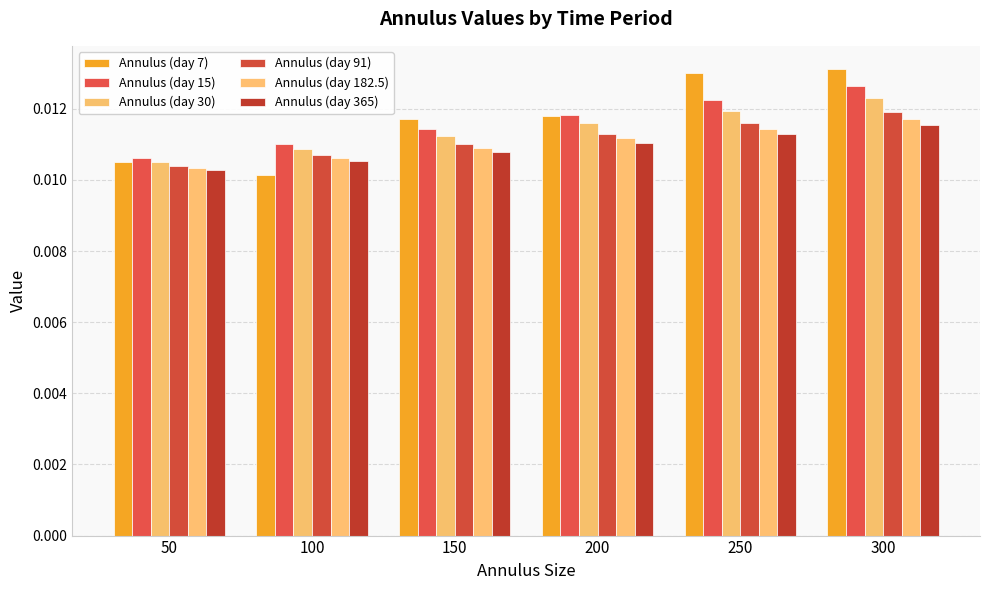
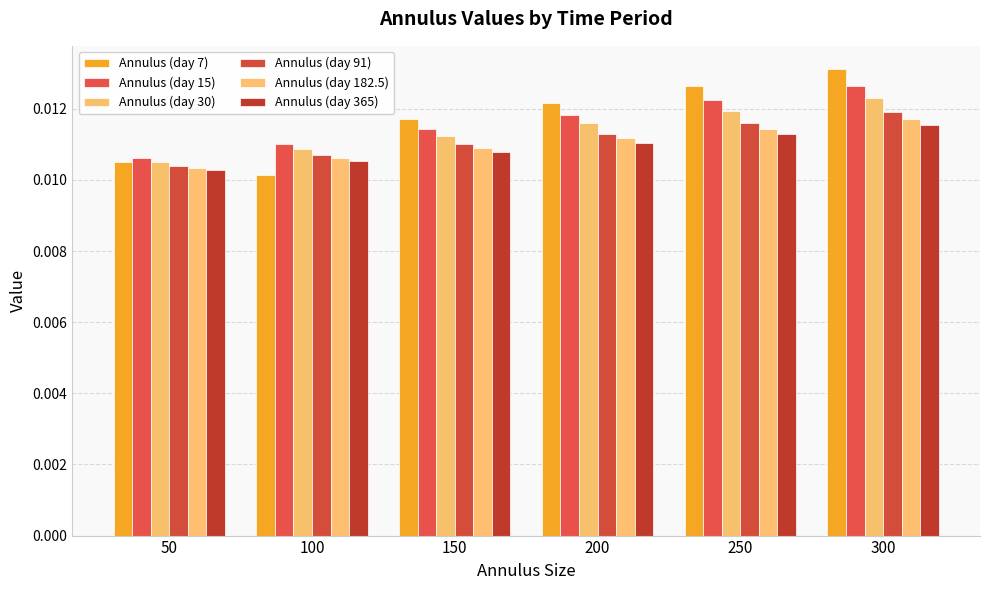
  {
    "Annulus (day 7)": {
      "50": 0.0105,
      "100": 0.0101,
      "150": 0.0117,
-     "200": 0.0118,
-     "250": 0.0130,
+     "200": 0.0122,
+     "250": 0.0126,
      "300": 0.0131
    }
  }
